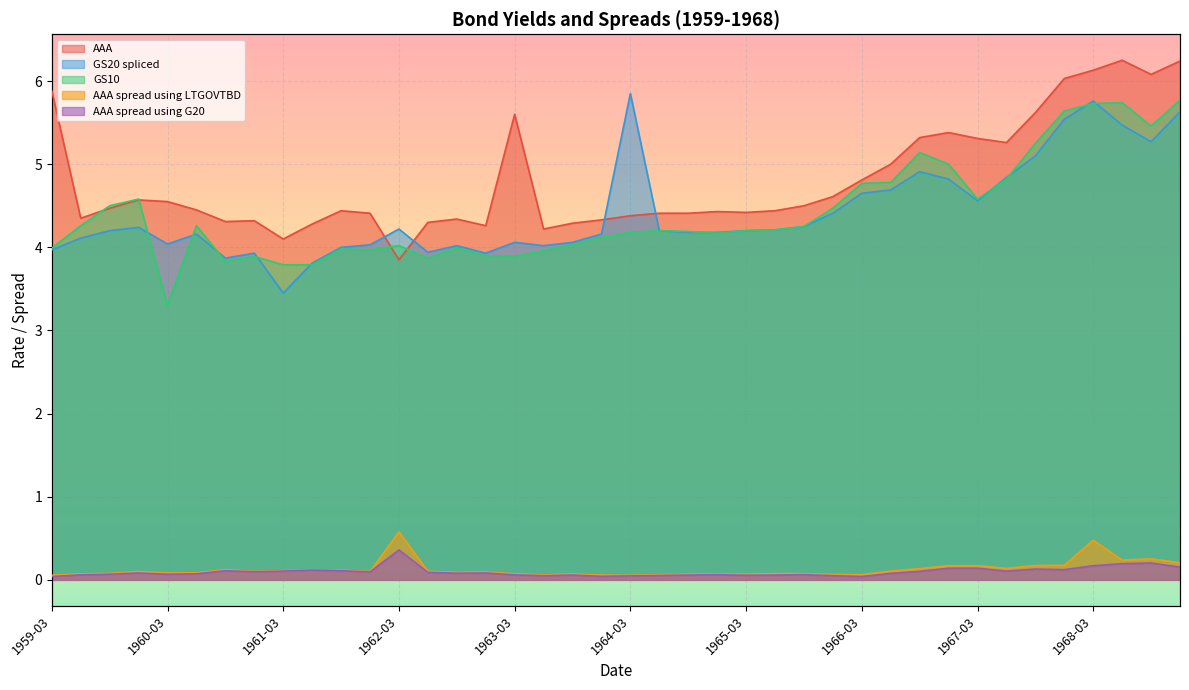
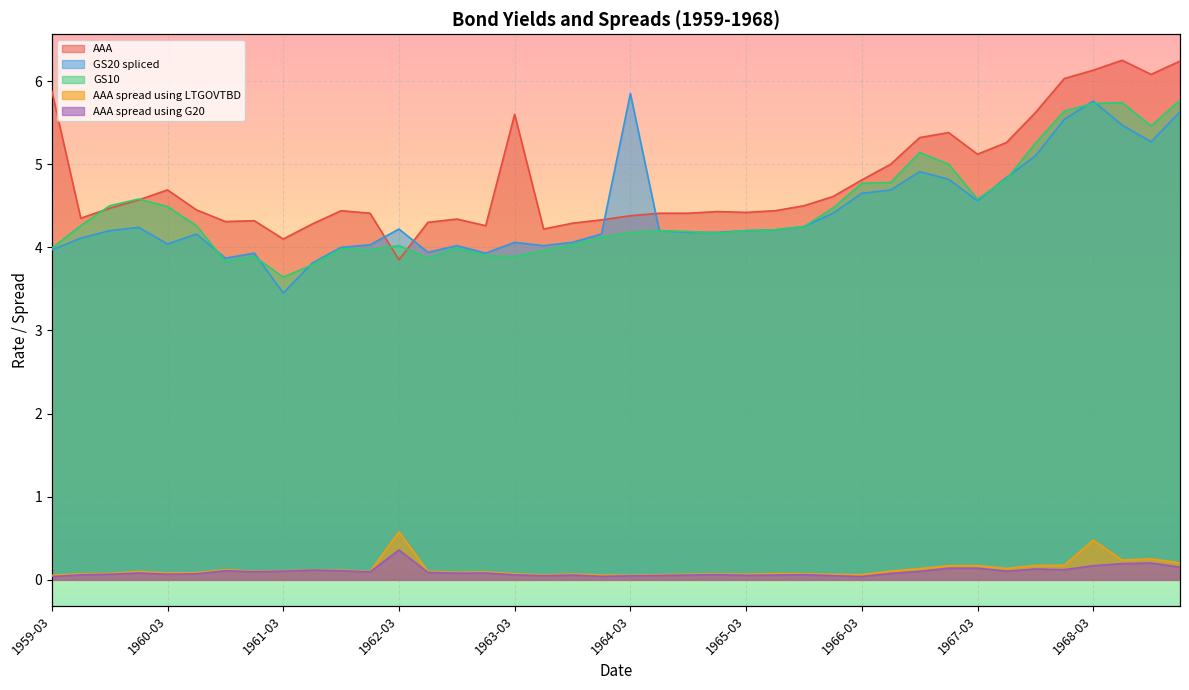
  {
    "AAA": {
      "1959-03": 5.9,
-     "1960-03": 4.6,
+     "1960-03": 4.7,
      "1961-03": 4.1,
      "1962-03": 3.9,
      "1963-03": 5.6,
      "1964-03": 4.4,
      "1965-03": 4.4,
      "1966-03": 4.8,
-     "1967-03": 5.3,
+     "1967-03": 5.1,
      "1968-03": 6.1
    },
    "GS20 spliced": {
      "1960-03": 4.0,
      "1961-03": 3.5,
      "1962-03": 4.2,
      "1963-03": 4.1,
      "1964-03": 5.9,
      "1966-03": 4.7
    },
    "GS10": {
-     "1960-03": 3.3,
-     "1961-03": 3.8,
+     "1960-03": 4.5,
+     "1961-03": 3.6,
      "1962-03": 4.0,
      "1963-03": 3.9,
      "1964-03": 4.2,
      "1966-03": 4.8
    },
    "AAA spread using LTGOVTBD": {
      "1962-03": 0.6,
      "1968-03": 0.5
    },
    "AAA spread using G20": {
      "1962-03": 0.4,
      "1968-03": 0.2
    }
  }
